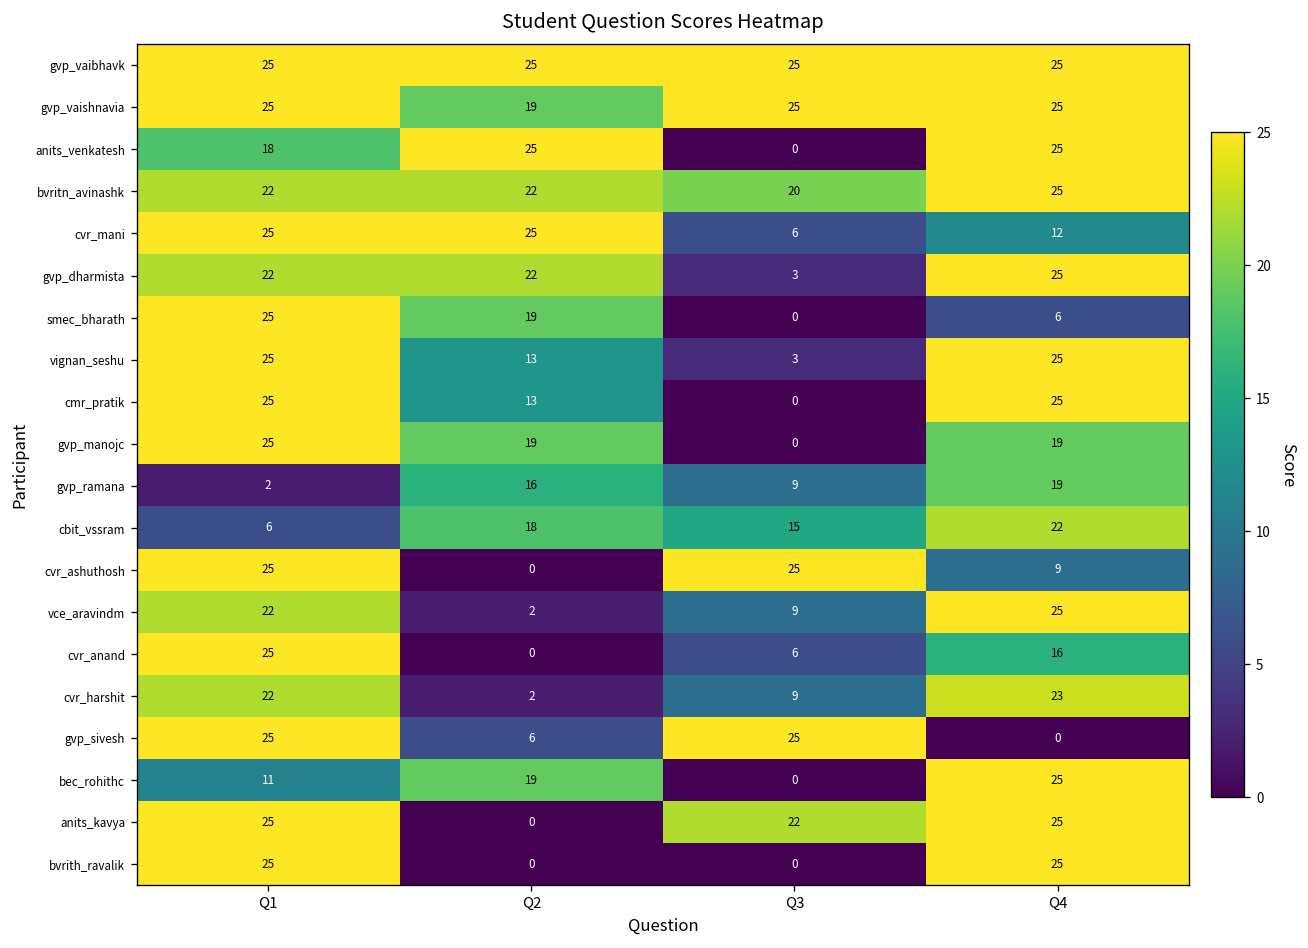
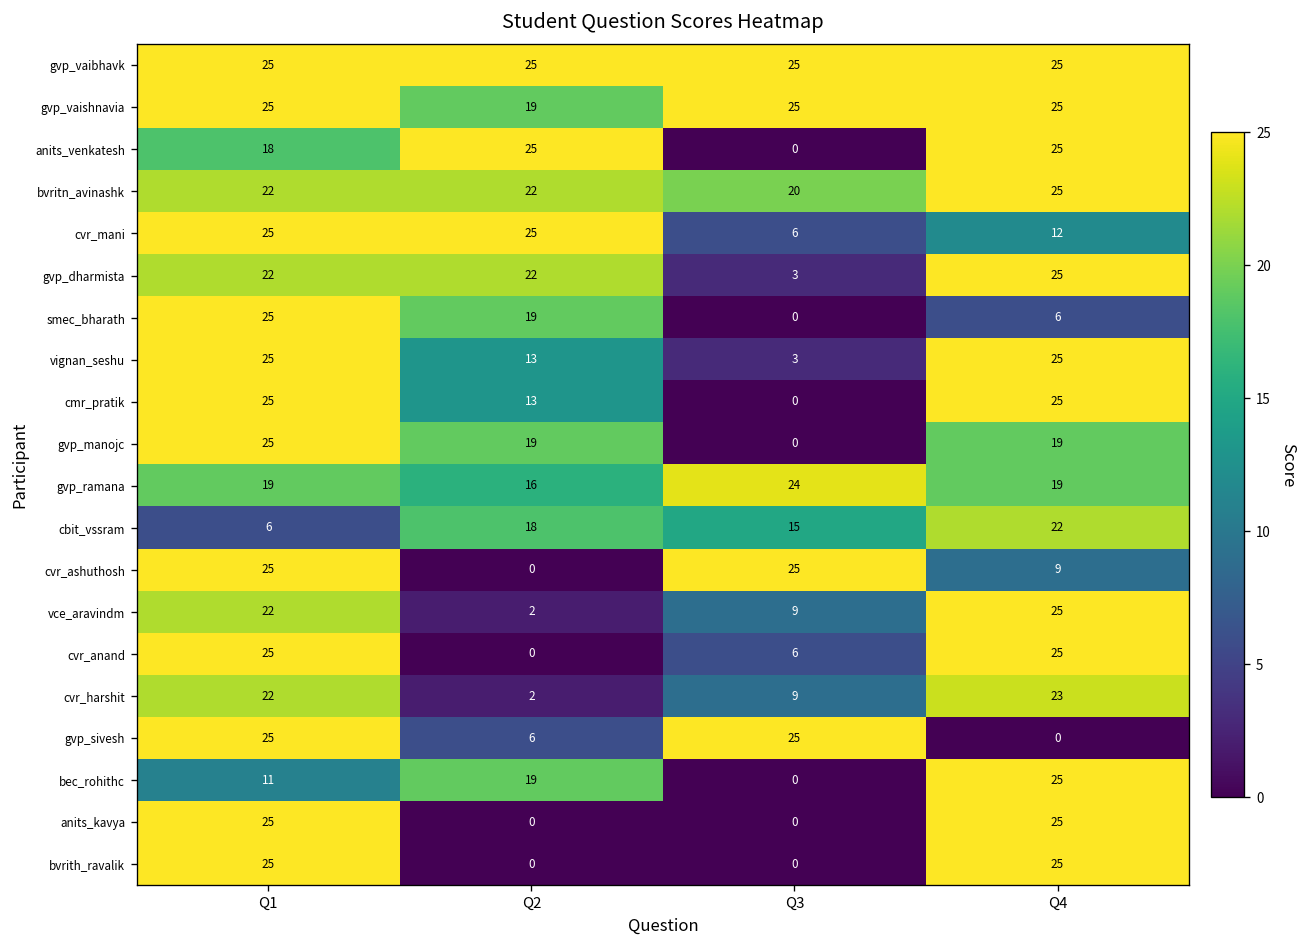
  {
    "gvp_vaibhavk": {
      "Q1": 25,
      "Q2": 25,
      "Q3": 25,
      "Q4": 25
    },
    "gvp_vaishnavia": {
      "Q1": 25,
      "Q2": 19,
      "Q3": 25,
      "Q4": 25
    },
    "anits_venkatesh": {
      "Q1": 18,
      "Q2": 25,
      "Q3": 0,
      "Q4": 25
    },
    "bvritn_avinashk": {
      "Q1": 22,
      "Q2": 22,
      "Q3": 20,
      "Q4": 25
    },
    "cvr_mani": {
      "Q1": 25,
      "Q2": 25,
      "Q3": 6,
      "Q4": 12
    },
    "gvp_dharmista": {
      "Q1": 22,
      "Q2": 22,
      "Q3": 3,
      "Q4": 25
    },
    "smec_bharath": {
      "Q1": 25,
      "Q2": 19,
      "Q3": 0,
      "Q4": 6
    },
    "vignan_seshu": {
      "Q1": 25,
      "Q2": 13,
      "Q3": 3,
      "Q4": 25
    },
    "cmr_pratik": {
      "Q1": 25,
      "Q2": 13,
      "Q3": 0,
      "Q4": 25
    },
    "gvp_manojc": {
      "Q1": 25,
      "Q2": 19,
      "Q3": 0,
      "Q4": 19
    },
    "gvp_ramana": {
-     "Q1": 2,
+     "Q1": 19,
      "Q2": 16,
-     "Q3": 9,
+     "Q3": 24,
      "Q4": 19
    },
    "cbit_vssram": {
      "Q1": 6,
      "Q2": 18,
      "Q3": 15,
      "Q4": 22
    },
    "cvr_ashuthosh": {
      "Q1": 25,
      "Q2": 0,
      "Q3": 25,
      "Q4": 9
    },
    "vce_aravindm": {
      "Q1": 22,
      "Q2": 2,
      "Q3": 9,
      "Q4": 25
    },
    "cvr_anand": {
      "Q1": 25,
      "Q2": 0,
      "Q3": 6,
-     "Q4": 16
+     "Q4": 25
    },
    "cvr_harshit": {
      "Q1": 22,
      "Q2": 2,
      "Q3": 9,
      "Q4": 23
    },
    "gvp_sivesh": {
      "Q1": 25,
      "Q2": 6,
      "Q3": 25,
      "Q4": 0
    },
    "bec_rohithc": {
      "Q1": 11,
      "Q2": 19,
      "Q3": 0,
      "Q4": 25
    },
    "anits_kavya": {
      "Q1": 25,
      "Q2": 0,
-     "Q3": 22,
+     "Q3": 0,
      "Q4": 25
    },
    "bvrith_ravalik": {
      "Q1": 25,
      "Q2": 0,
      "Q3": 0,
      "Q4": 25
    }
  }
